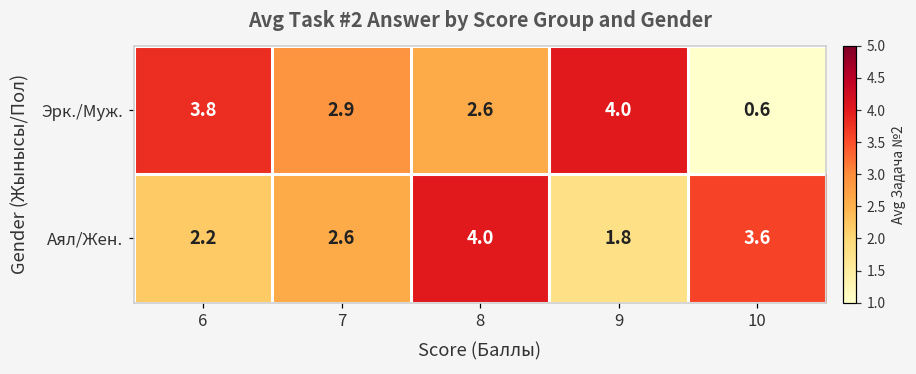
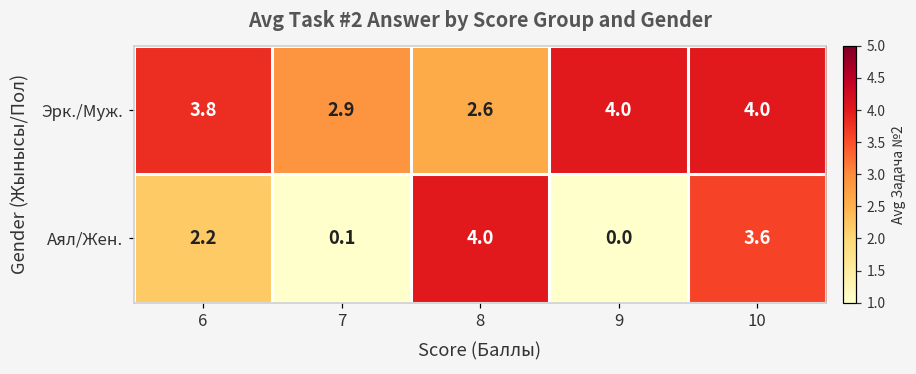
  {
    "Эрк./Муж.": {
      "6": 3.8,
      "7": 2.9,
      "8": 2.6,
      "9": 4.0,
-     "10": 0.6
+     "10": 4.0
    },
    "Аял/Жен.": {
      "6": 2.2,
-     "7": 2.6,
+     "7": 0.1,
      "8": 4.0,
-     "9": 1.8,
+     "9": 0.0,
      "10": 3.6
    }
  }
